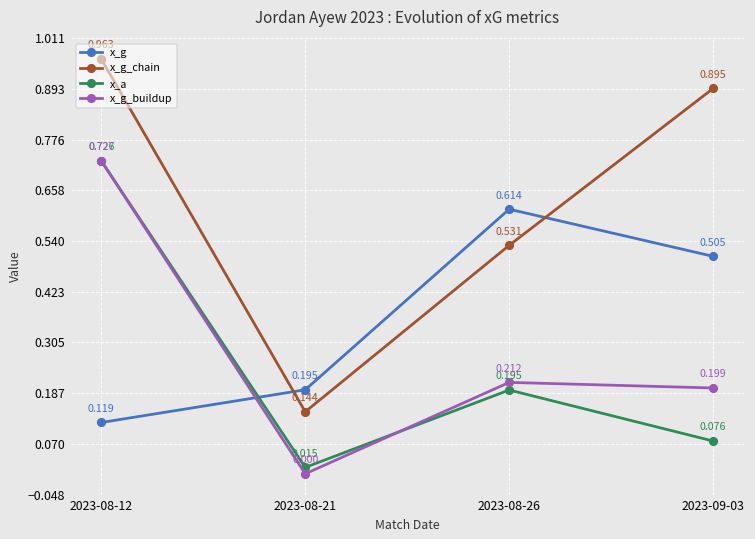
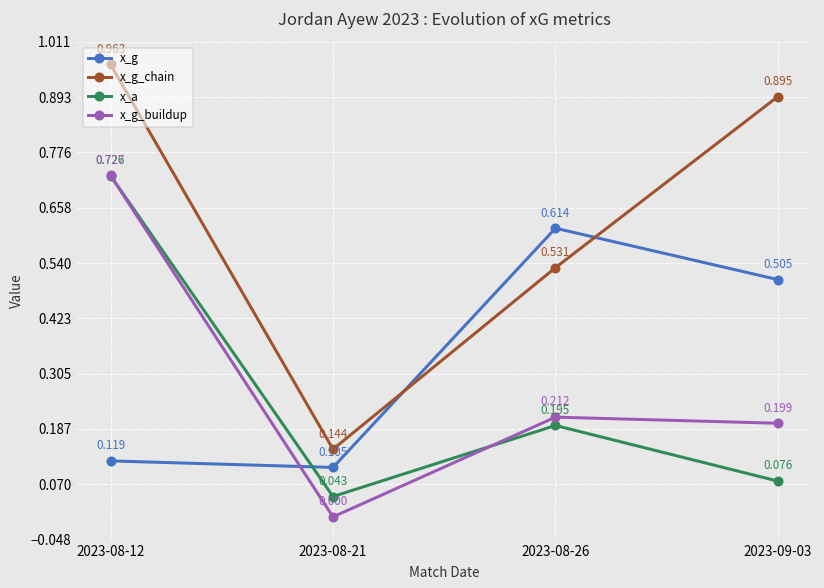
  {
    "x_g": {
      "2023-08-12": 0.119,
-     "2023-08-21": 0.195,
+     "2023-08-21": 0.105,
      "2023-08-26": 0.614,
      "2023-09-03": 0.505
    },
    "x_g_chain": {
      "2023-08-21": 0.144,
      "2023-08-26": 0.531,
      "2023-09-03": 0.895
    },
    "x_a": {
-     "2023-08-21": 0.015,
+     "2023-08-21": 0.043,
      "2023-09-03": 0.076
    },
    "x_g_buildup": {
      "2023-09-03": 0.199
    }
  }
